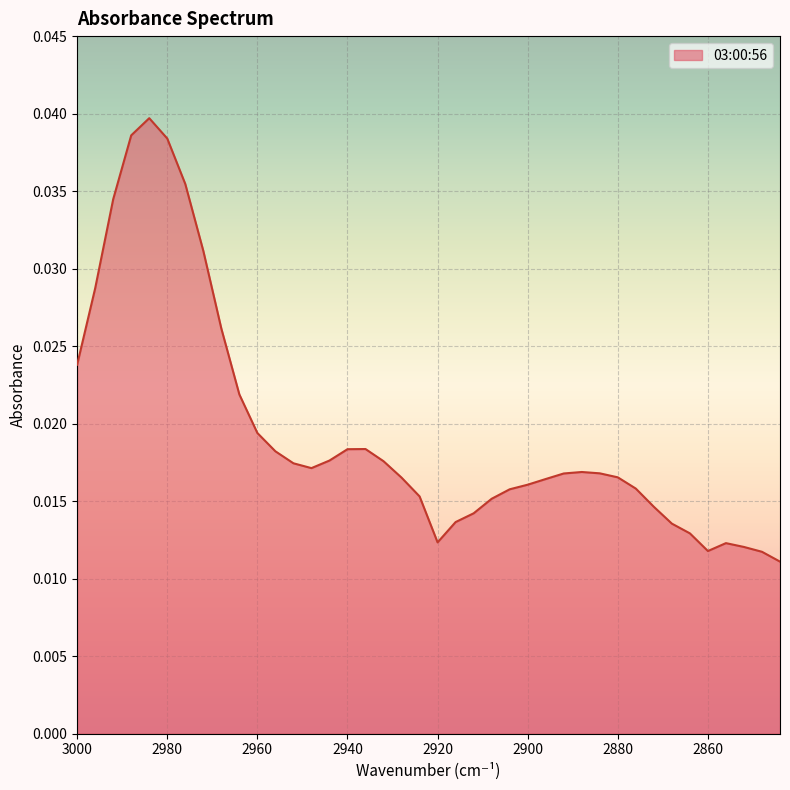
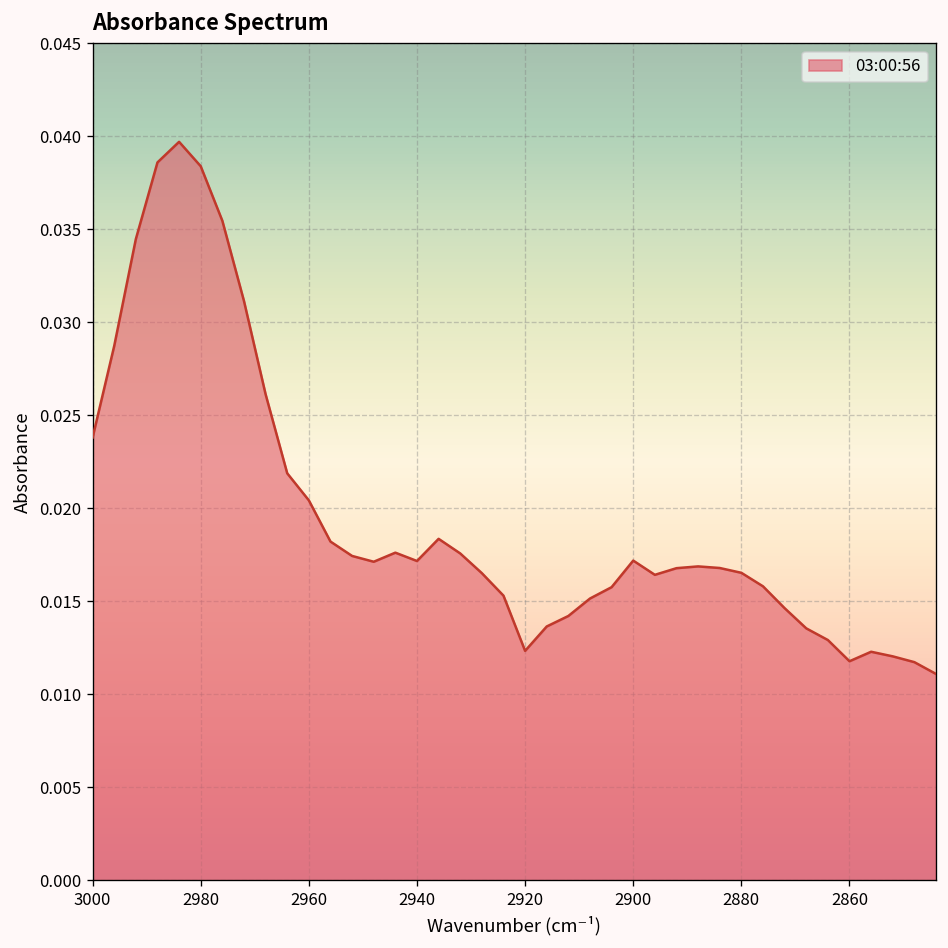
  {
    "3000": 0.0238,
    "2980": 0.0384,
-   "2960": 0.0194,
-   "2940": 0.0183,
+   "2960": 0.0204,
+   "2940": 0.0172,
    "2920": 0.0123,
-   "2900": 0.0161,
+   "2900": 0.0172,
    "2880": 0.0165,
    "2860": 0.0118
  }
